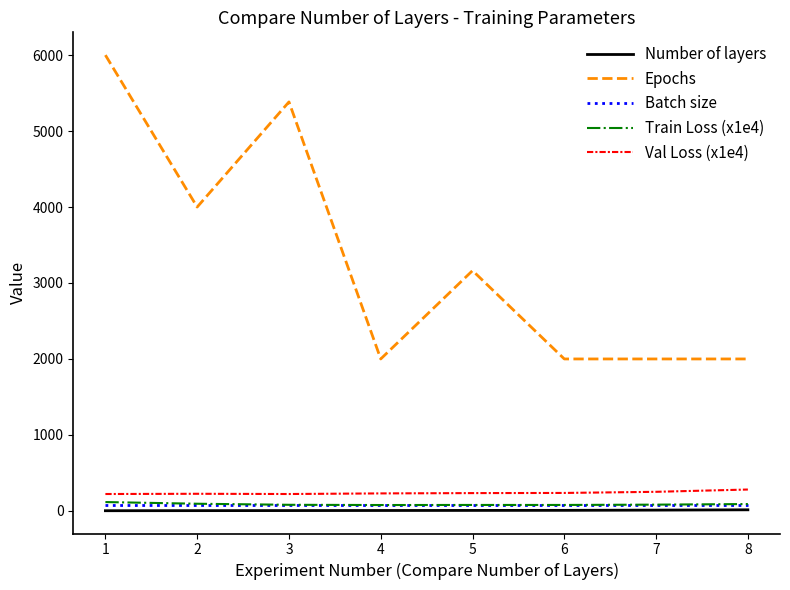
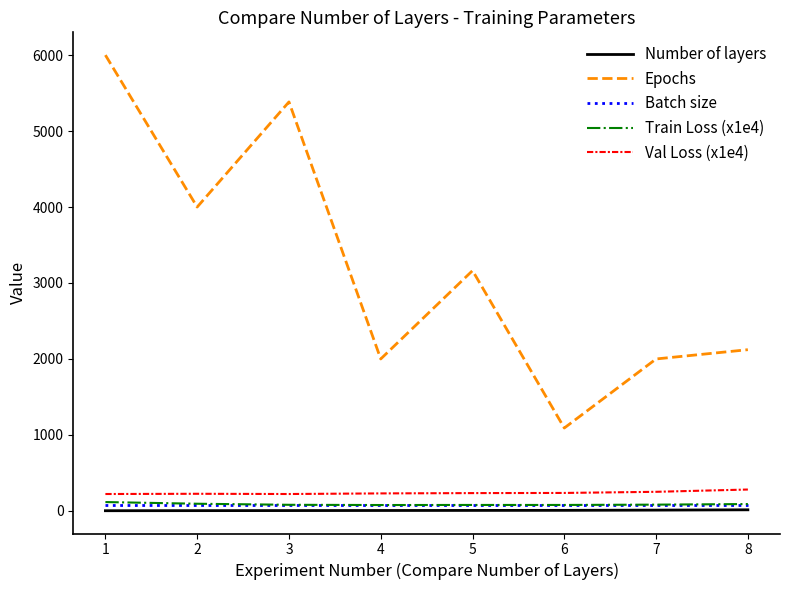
  {
    "Number of layers": {
      "1": 0,
      "2": 0,
      "3": 0,
      "4": 0,
      "5": 0,
      "6": 0,
      "7": 0,
      "8": 0
    },
    "Epochs": {
      "1": 6000,
      "2": 4000,
      "3": 5400,
      "4": 2000,
      "5": 3200,
-     "6": 2000,
+     "6": 1100,
      "7": 2000,
-     "8": 2000
+     "8": 2100
    },
    "Batch size": {
      "1": 100
    },
    "Train Loss (x1e4)": {
      "1": 100
    },
    "Val Loss (x1e4)": {
      "1": 200,
      "2": 200,
      "3": 200,
      "4": 200,
      "5": 200,
      "6": 200,
      "7": 300,
      "8": 300
    }
  }
